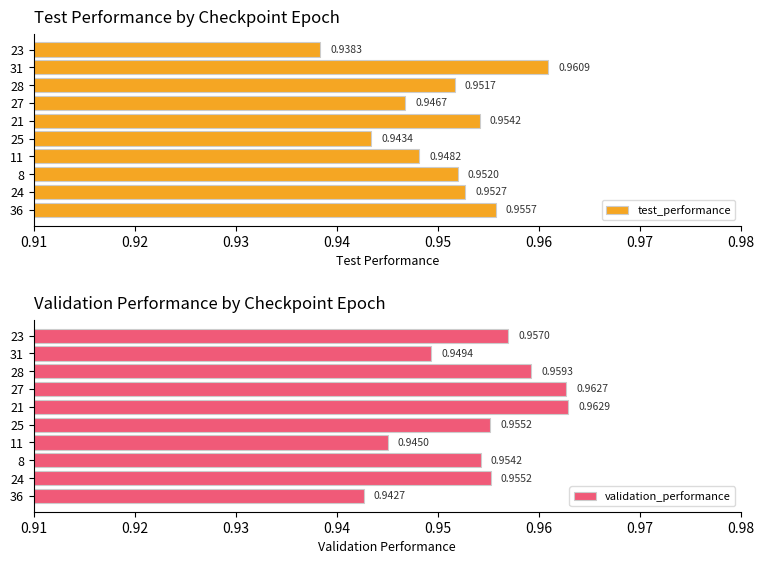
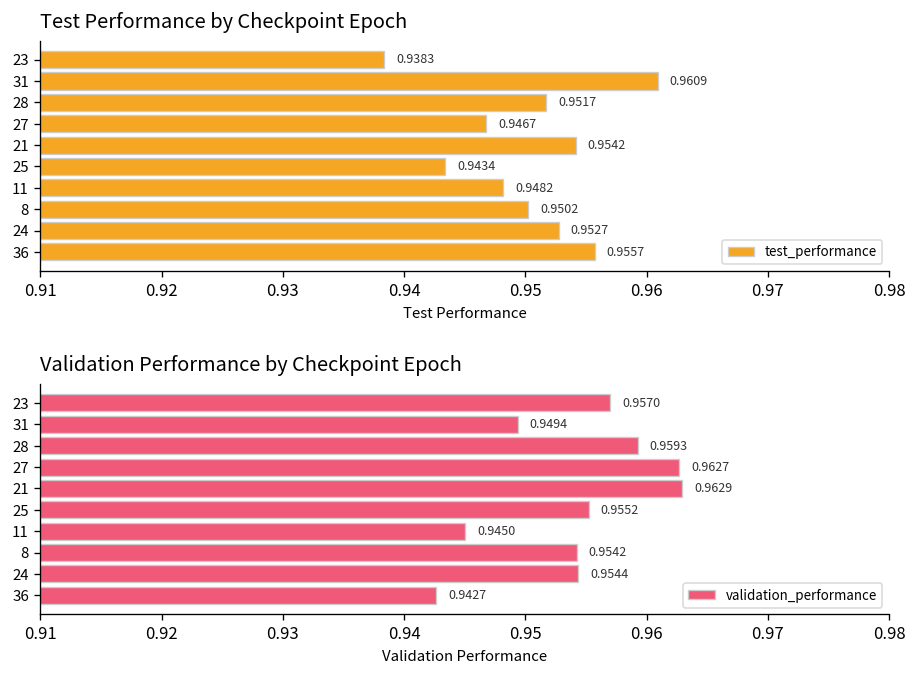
  {
    "Test Performance by Checkpoint Epoch": {
      "23": 0.9383,
      "31": 0.9609,
      "28": 0.9517,
      "27": 0.9467,
      "21": 0.9542,
      "25": 0.9434,
      "11": 0.9482,
-     "8": 0.9520,
+     "8": 0.9502,
      "24": 0.9527,
      "36": 0.9557
    },
    "Validation Performance by Checkpoint Epoch": {
      "23": 0.9570,
      "31": 0.9494,
      "28": 0.9593,
      "27": 0.9627,
      "21": 0.9629,
      "25": 0.9552,
      "11": 0.9450,
      "8": 0.9542,
-     "24": 0.9552,
+     "24": 0.9544,
      "36": 0.9427
    }
  }
